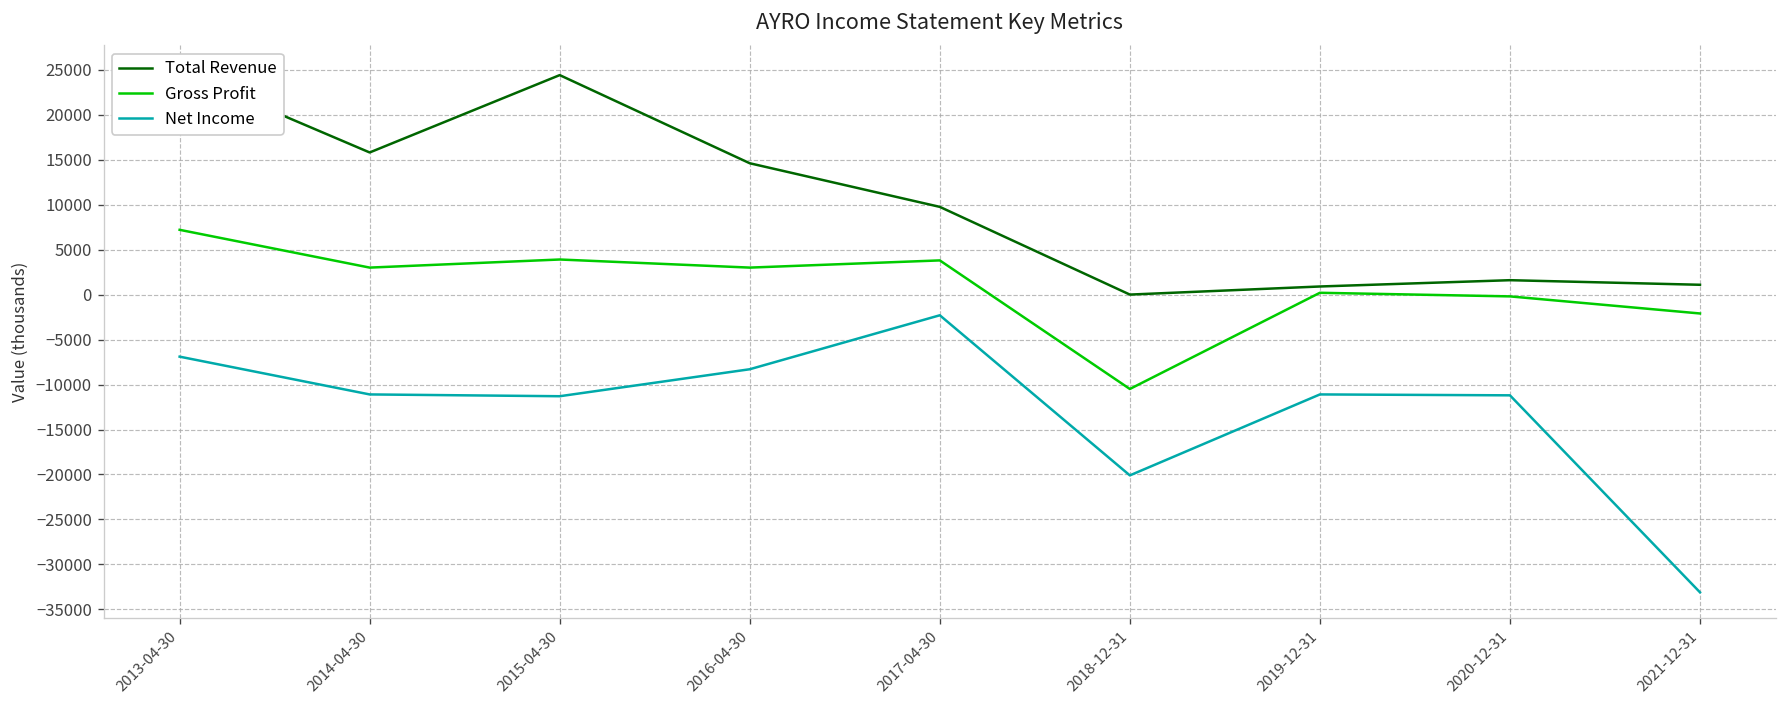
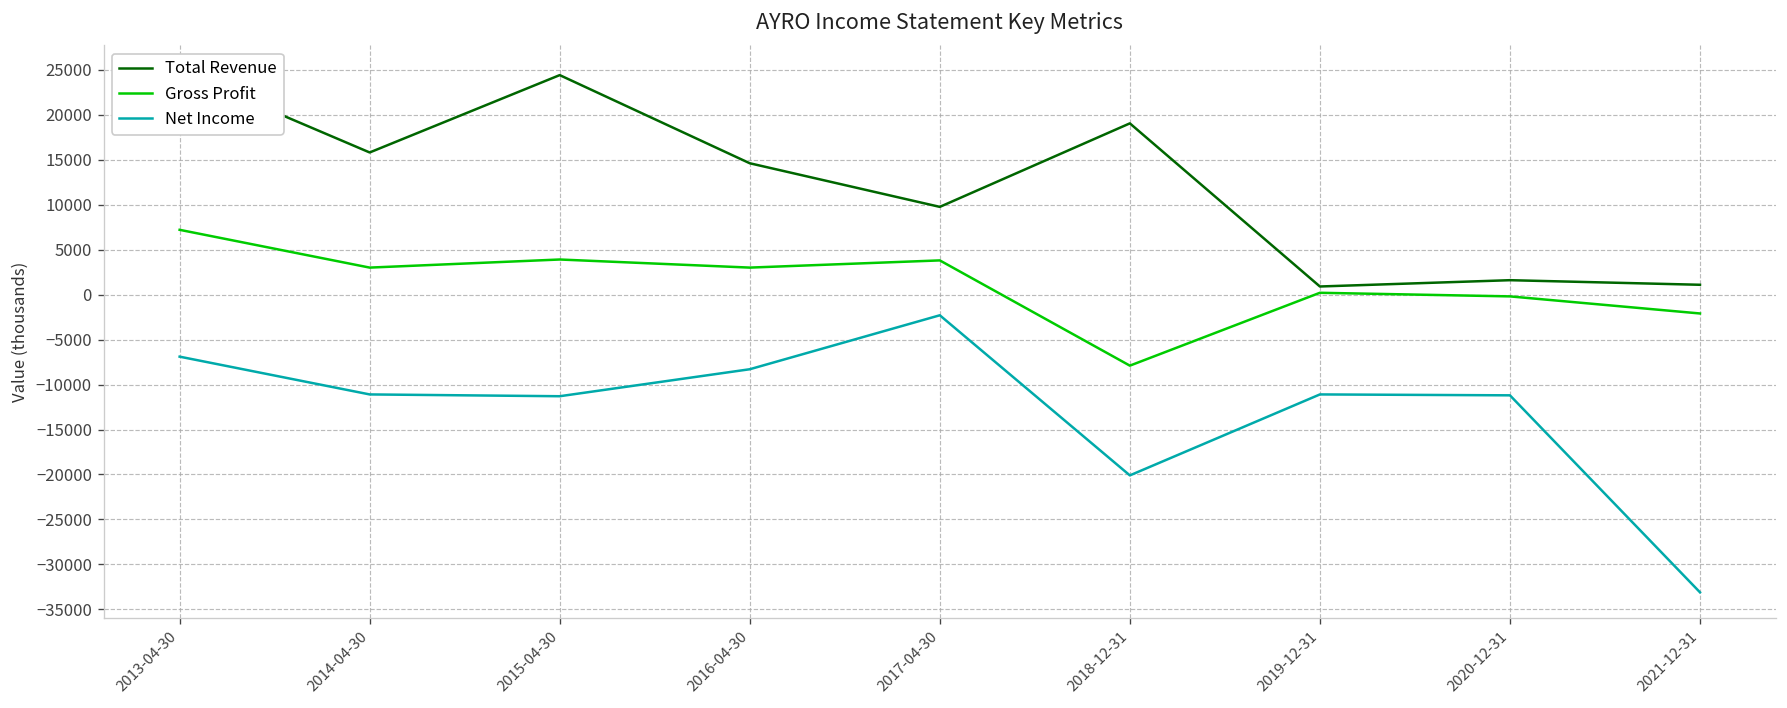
  {
    "Total Revenue": {
      "2014-04-30": 16000,
      "2015-04-30": 24000,
      "2016-04-30": 15000,
      "2017-04-30": 10000,
-     "2018-12-31": 0,
+     "2018-12-31": 19000,
      "2019-12-31": 1000,
      "2020-12-31": 2000,
      "2021-12-31": 1000
    },
    "Gross Profit": {
      "2013-04-30": 7000,
      "2014-04-30": 3000,
      "2015-04-30": 4000,
      "2016-04-30": 3000,
      "2017-04-30": 4000,
-     "2018-12-31": -10000,
+     "2018-12-31": -8000,
      "2019-12-31": 0,
      "2020-12-31": 0,
      "2021-12-31": -2000
    },
    "Net Income": {
      "2013-04-30": -7000,
      "2014-04-30": -11000,
      "2015-04-30": -11000,
      "2016-04-30": -8000,
      "2017-04-30": -2000,
      "2018-12-31": -20000,
      "2019-12-31": -11000,
      "2020-12-31": -11000,
      "2021-12-31": -33000
    }
  }
